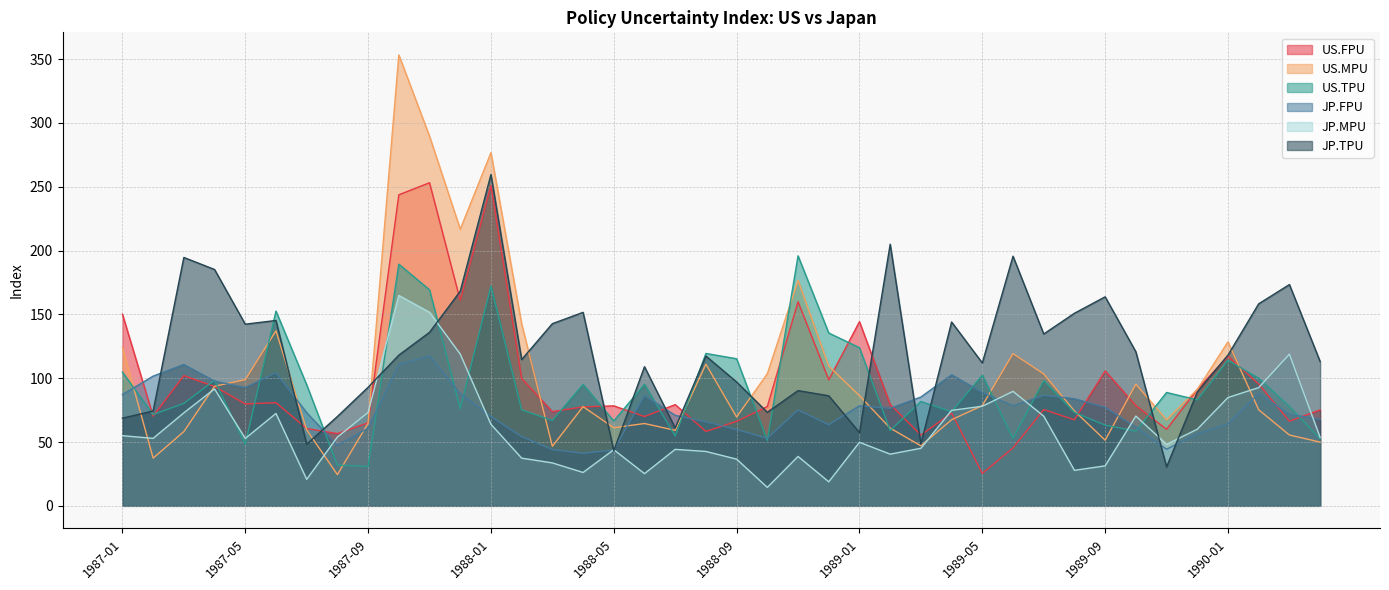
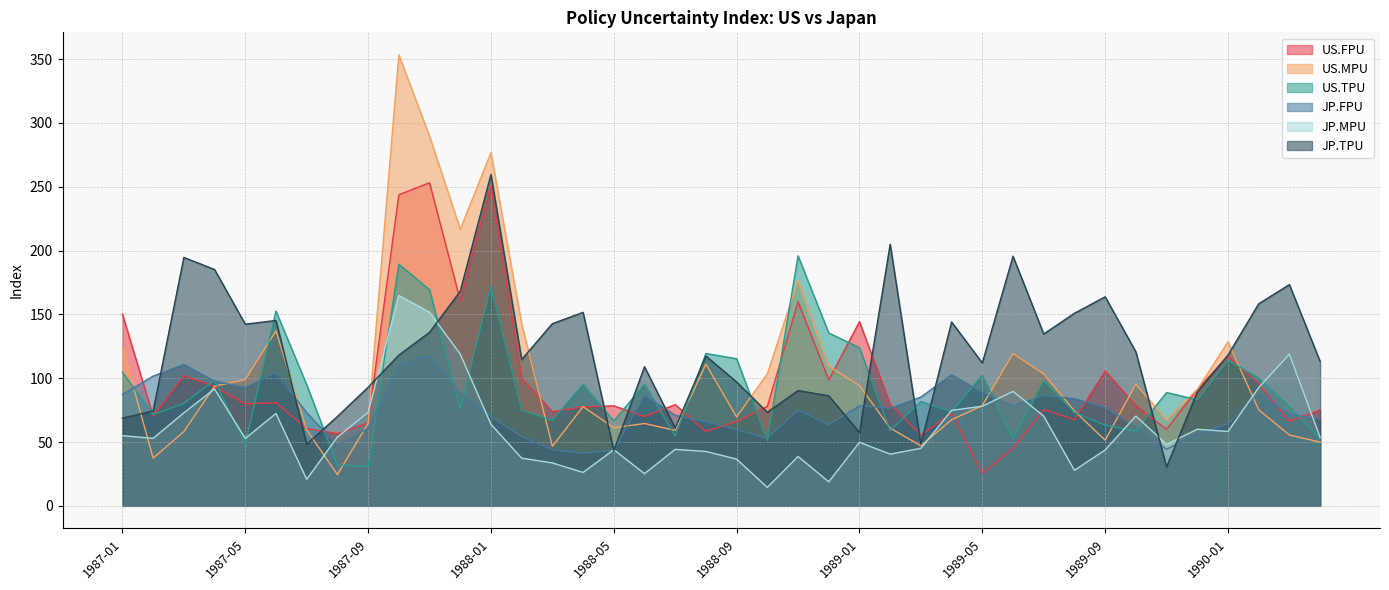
  {
    "US.FPU": {
      "1987-01": 150,
      "1987-05": 80,
      "1988-01": 251,
      "1988-05": 78,
      "1988-09": 66,
      "1989-01": 144,
      "1989-05": 25,
      "1989-09": 106
    },
    "US.MPU": {
      "1987-01": 124,
      "1987-05": 99,
      "1988-01": 277,
      "1988-05": 61,
      "1988-09": 70,
-     "1989-01": 86,
+     "1989-01": 94,
      "1989-09": 51,
      "1990-01": 129
    },
    "JP.MPU": {
      "1987-01": 55,
      "1987-05": 53,
      "1987-09": 73,
      "1988-01": 64,
      "1988-09": 37,
      "1989-01": 50,
-     "1989-09": 31,
-     "1990-01": 85
+     "1989-09": 44,
+     "1990-01": 58
    },
    "JP.TPU": {
      "1987-01": 69,
      "1987-05": 142,
      "1987-09": 93,
      "1988-01": 260,
      "1988-09": 97,
      "1989-01": 57,
      "1989-05": 112,
      "1989-09": 164
    }
  }
